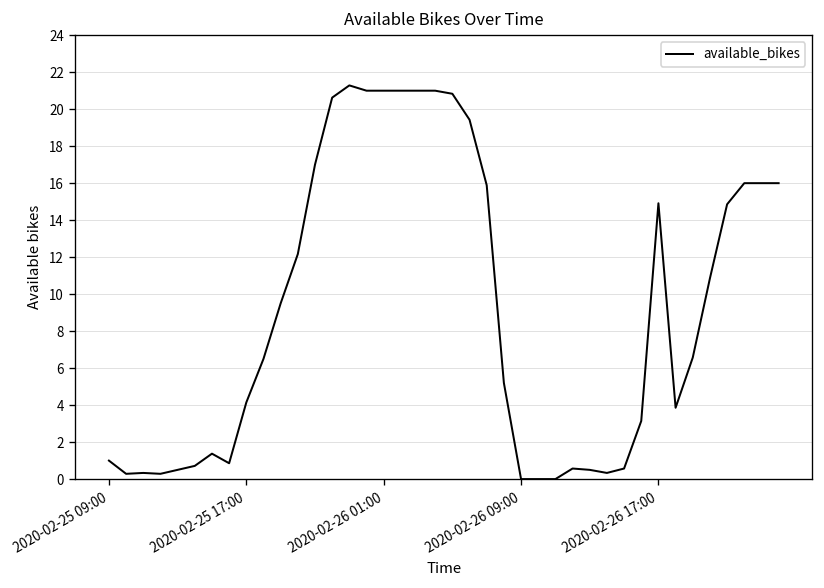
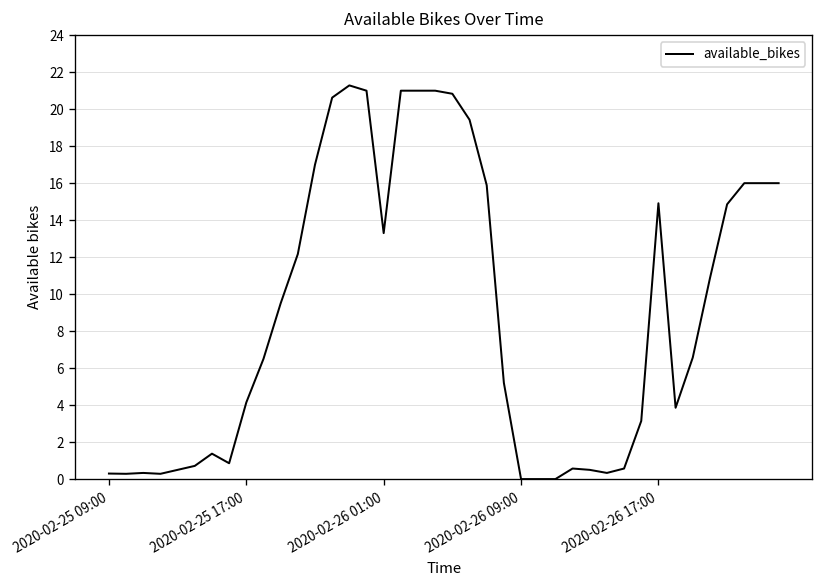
  {
-   "2020-02-25 09:00": 1.0,
+   "2020-02-25 09:00": 0.3,
    "2020-02-25 17:00": 4.1,
-   "2020-02-26 01:00": 21.0,
+   "2020-02-26 01:00": 13.3,
    "2020-02-26 09:00": 0.0,
    "2020-02-26 17:00": 14.9
  }
